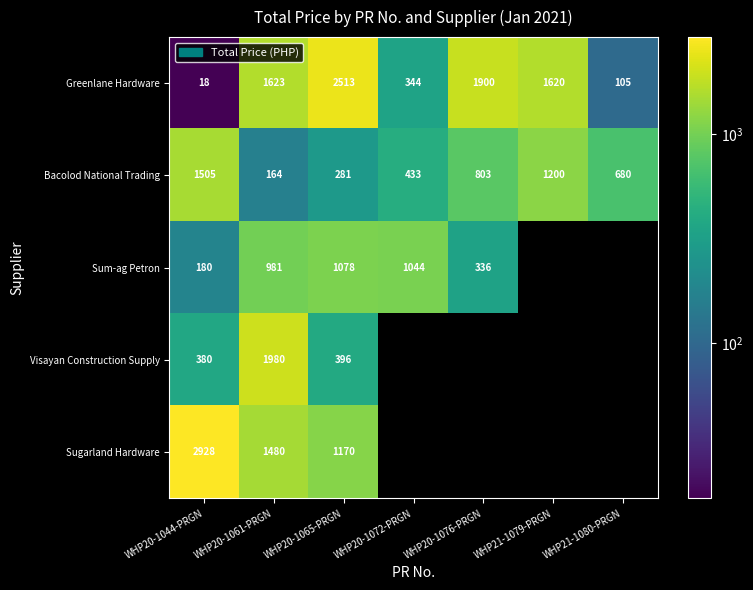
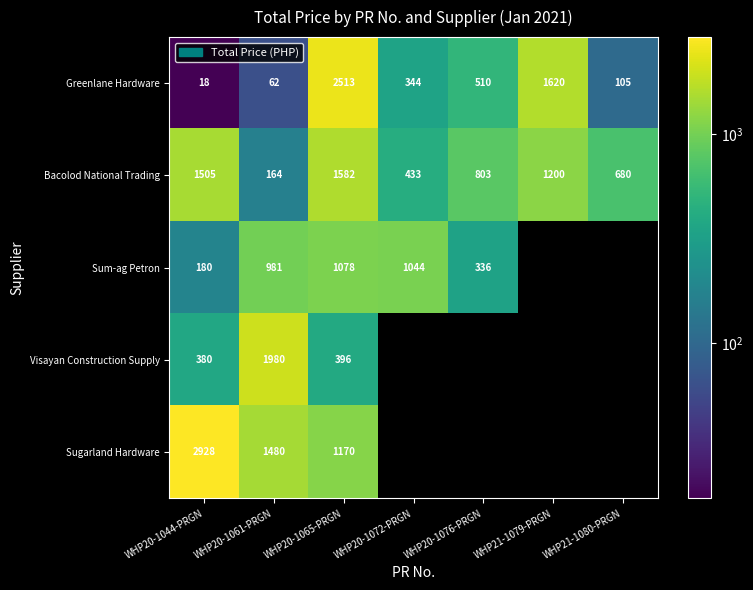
  {
    "Greenlane Hardware": {
      "WHP20-1044-PRGN": 18,
-     "WHP20-1061-PRGN": 1623,
+     "WHP20-1061-PRGN": 62,
      "WHP20-1065-PRGN": 2513,
      "WHP20-1072-PRGN": 344,
-     "WHP20-1076-PRGN": 1900,
+     "WHP20-1076-PRGN": 510,
      "WHP21-1079-PRGN": 1620,
      "WHP21-1080-PRGN": 105
    },
    "Bacolod National Trading": {
      "WHP20-1044-PRGN": 1505,
      "WHP20-1061-PRGN": 164,
-     "WHP20-1065-PRGN": 281,
+     "WHP20-1065-PRGN": 1582,
      "WHP20-1072-PRGN": 433,
      "WHP20-1076-PRGN": 803,
      "WHP21-1079-PRGN": 1200,
      "WHP21-1080-PRGN": 680
    },
    "Sum-ag Petron": {
      "WHP20-1044-PRGN": 180,
      "WHP20-1061-PRGN": 981,
      "WHP20-1065-PRGN": 1078,
      "WHP20-1072-PRGN": 1044,
      "WHP20-1076-PRGN": 336
    },
    "Visayan Construction Supply": {
      "WHP20-1044-PRGN": 380,
      "WHP20-1061-PRGN": 1980,
      "WHP20-1065-PRGN": 396
    },
    "Sugarland Hardware": {
      "WHP20-1044-PRGN": 2928,
      "WHP20-1061-PRGN": 1480,
      "WHP20-1065-PRGN": 1170
    }
  }
